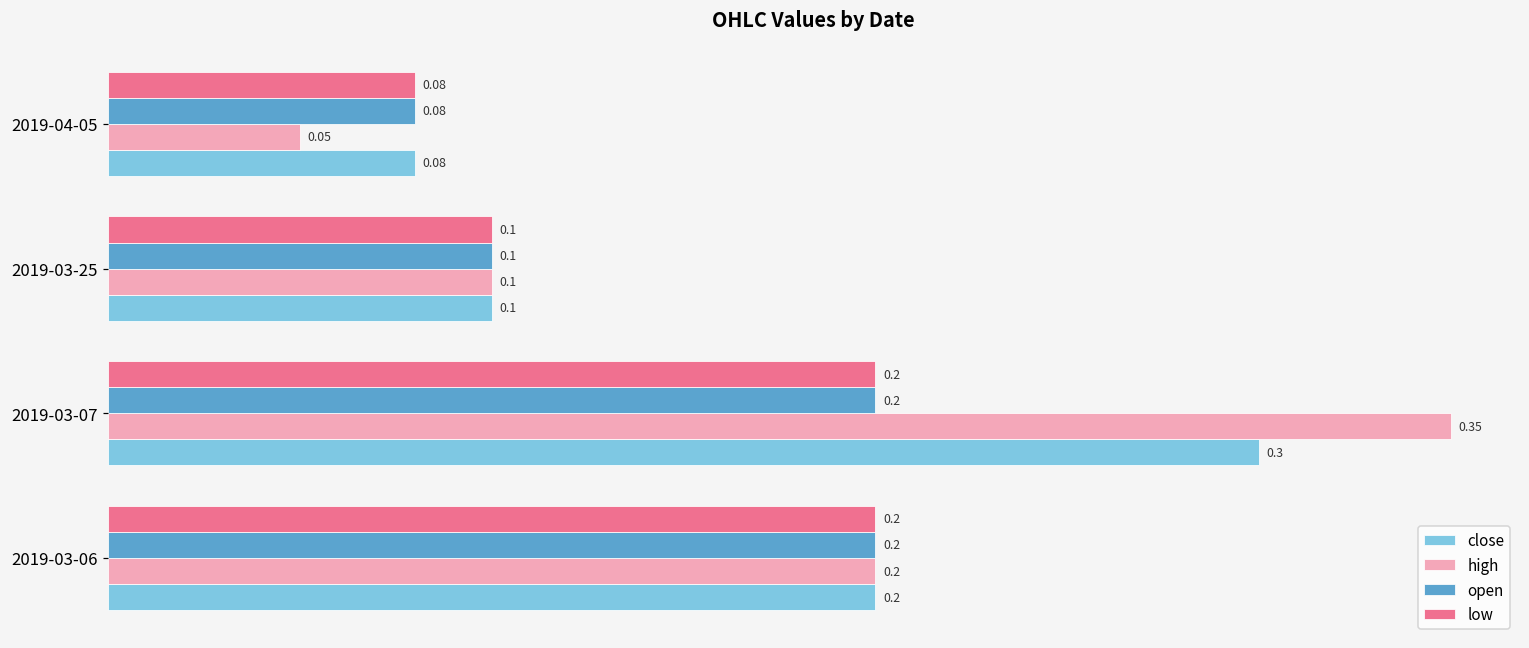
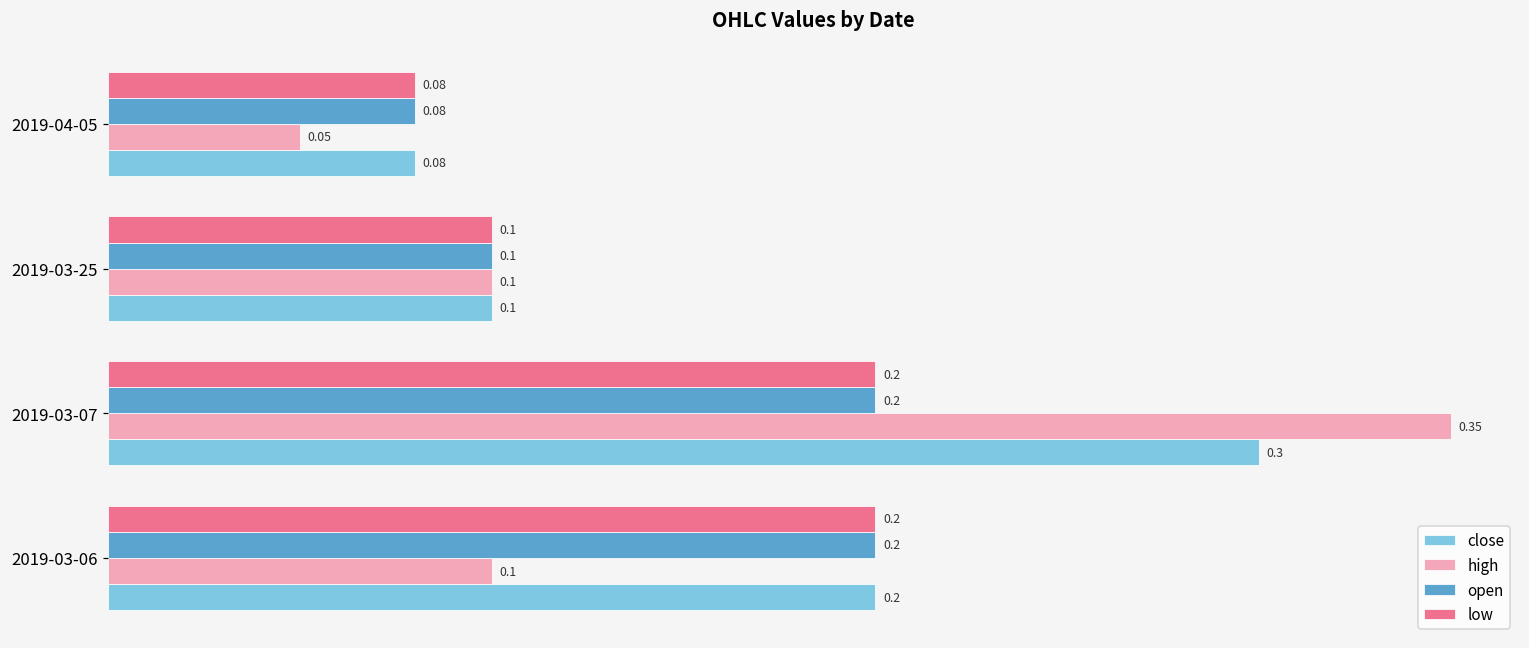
  {
    "high": {
      "2019-04-05": 0.05,
      "2019-03-25": 0.1,
      "2019-03-07": 0.35,
-     "2019-03-06": 0.2
+     "2019-03-06": 0.1
    },
    "low": {
      "2019-04-05": 0.08,
      "2019-03-25": 0.1,
      "2019-03-07": 0.2,
      "2019-03-06": 0.2
    }
  }
